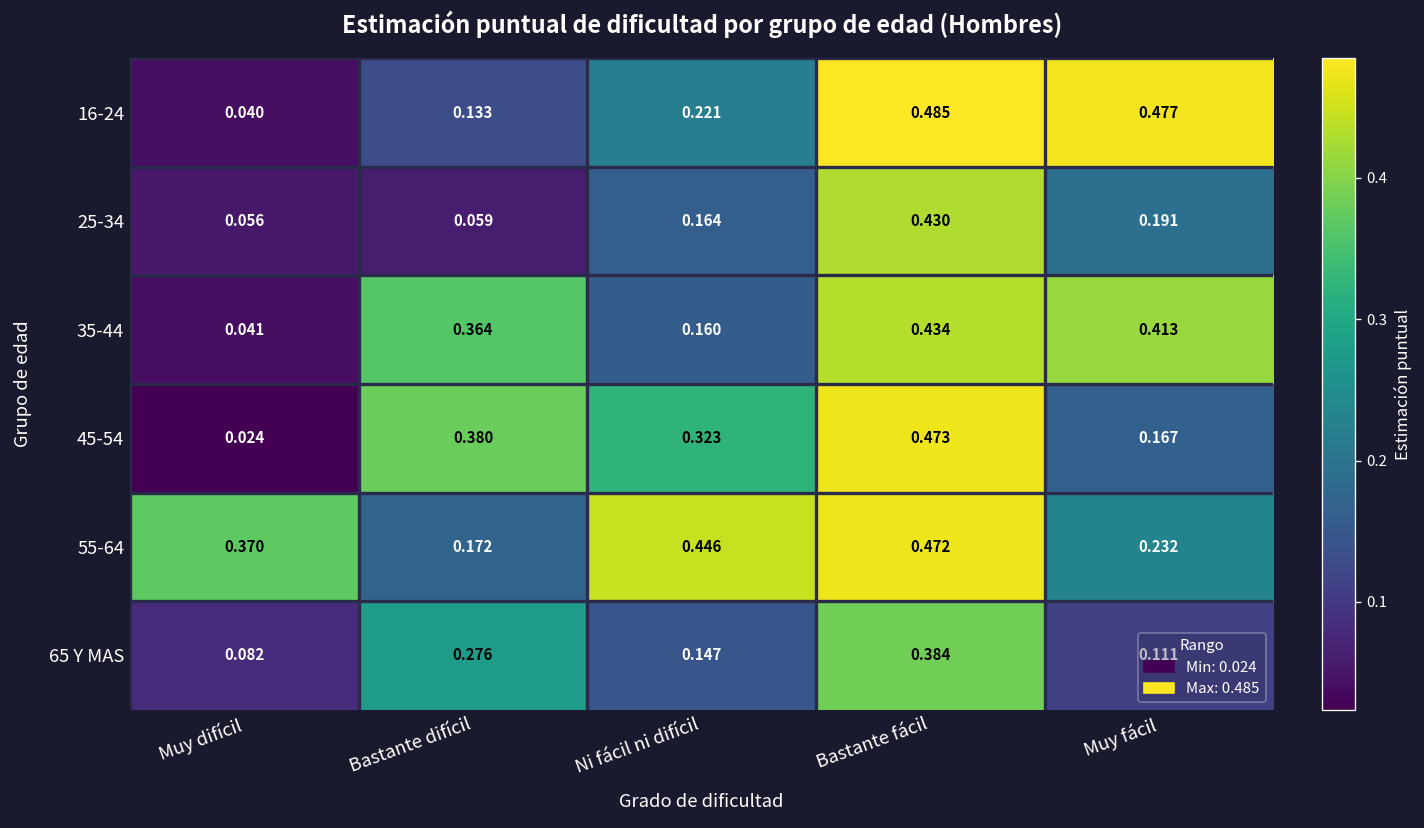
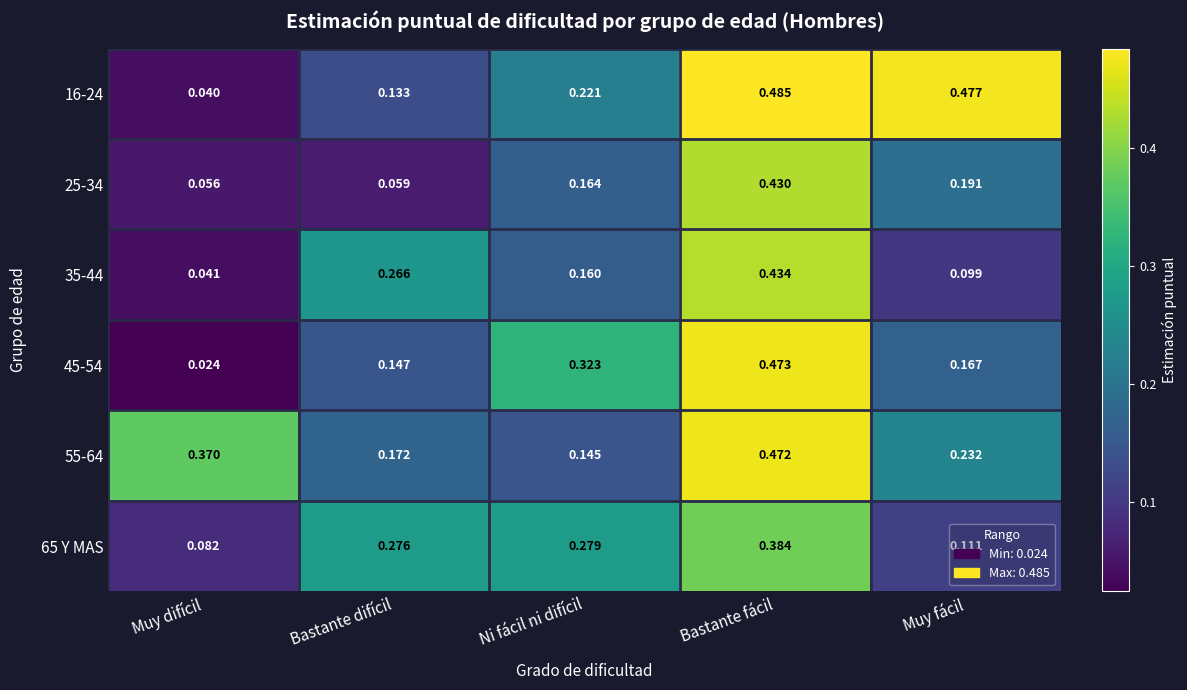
  {
    "16-24": {
      "Muy difícil": 0.040,
      "Bastante difícil": 0.133,
      "Ni fácil ni difícil": 0.221,
      "Bastante fácil": 0.485,
      "Muy fácil": 0.477
    },
    "25-34": {
      "Muy difícil": 0.056,
      "Bastante difícil": 0.059,
      "Ni fácil ni difícil": 0.164,
      "Bastante fácil": 0.430,
      "Muy fácil": 0.191
    },
    "35-44": {
      "Muy difícil": 0.041,
-     "Bastante difícil": 0.364,
+     "Bastante difícil": 0.266,
      "Ni fácil ni difícil": 0.160,
      "Bastante fácil": 0.434,
-     "Muy fácil": 0.413
+     "Muy fácil": 0.099
    },
    "45-54": {
      "Muy difícil": 0.024,
-     "Bastante difícil": 0.380,
+     "Bastante difícil": 0.147,
      "Ni fácil ni difícil": 0.323,
      "Bastante fácil": 0.473,
      "Muy fácil": 0.167
    },
    "55-64": {
      "Muy difícil": 0.370,
      "Bastante difícil": 0.172,
-     "Ni fácil ni difícil": 0.446,
+     "Ni fácil ni difícil": 0.145,
      "Bastante fácil": 0.472,
      "Muy fácil": 0.232
    },
    "65 Y MAS": {
      "Muy difícil": 0.082,
      "Bastante difícil": 0.276,
-     "Ni fácil ni difícil": 0.147,
+     "Ni fácil ni difícil": 0.279,
      "Bastante fácil": 0.384
    }
  }
